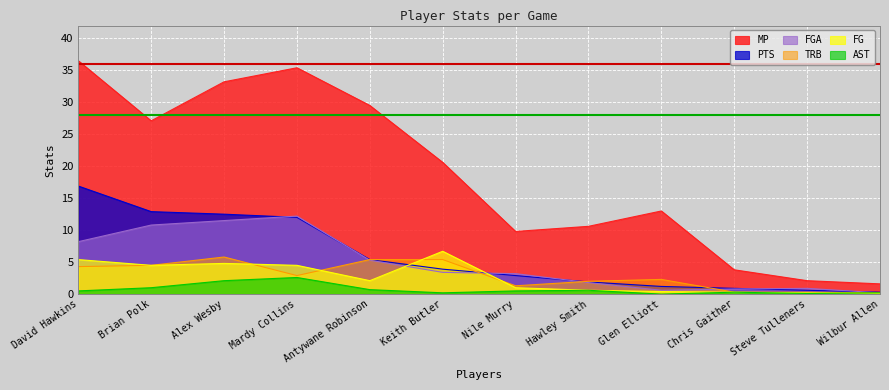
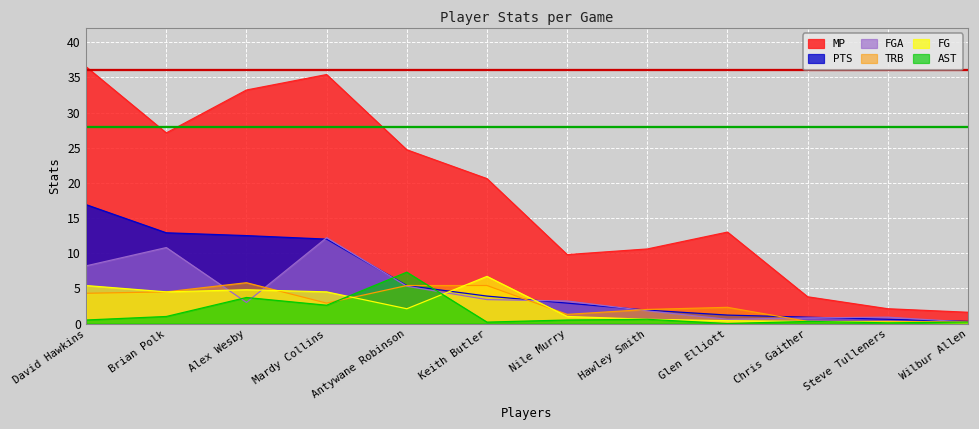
  {
    "MP": {
      "David Hawkins": 37,
      "Brian Polk": 27,
      "Alex Wesby": 33,
      "Mardy Collins": 35,
-     "Antywane Robinson": 30,
+     "Antywane Robinson": 25,
      "Keith Butler": 21,
      "Nile Murry": 10,
      "Hawley Smith": 11,
      "Glen Elliott": 13,
      "Chris Gaither": 4,
      "Steve Tulleners": 2,
      "Wilbur Allen": 2
    },
    "PTS": {
      "David Hawkins": 17,
      "Brian Polk": 13,
      "Alex Wesby": 13,
      "Keith Butler": 4,
      "Glen Elliott": 1
    },
    "FGA": {
      "David Hawkins": 8,
      "Brian Polk": 11,
-     "Alex Wesby": 12,
+     "Alex Wesby": 3,
      "Keith Butler": 3
    },
    "TRB": {
      "David Hawkins": 4,
      "Alex Wesby": 6,
      "Keith Butler": 5,
      "Glen Elliott": 2
    },
    "FG": {
      "David Hawkins": 5,
      "Alex Wesby": 5,
      "Mardy Collins": 5,
      "Antywane Robinson": 2,
      "Keith Butler": 7
    },
    "AST": {
      "David Hawkins": 1,
      "Brian Polk": 1,
-     "Alex Wesby": 2,
-     "Antywane Robinson": 1,
+     "Alex Wesby": 4,
+     "Antywane Robinson": 7,
      "Keith Butler": 0,
      "Nile Murry": 1,
      "Glen Elliott": 0
    }
  }
